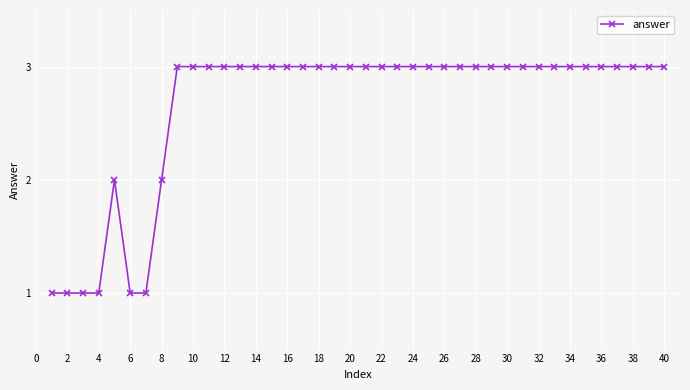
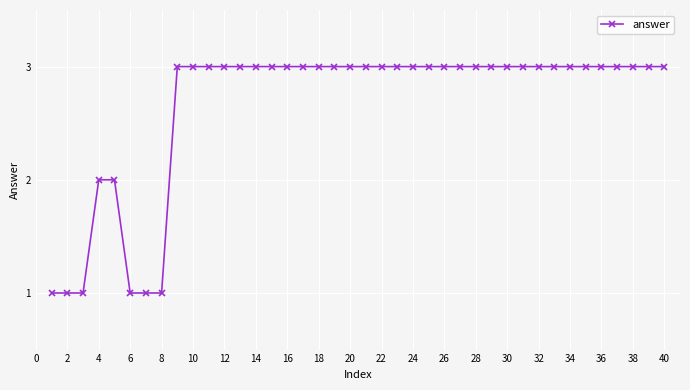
  {
    "2": 1,
-   "4": 1,
+   "4": 2,
    "6": 1,
-   "8": 2,
+   "8": 1,
    "10": 3,
    "12": 3,
    "14": 3,
    "16": 3,
    "18": 3,
    "20": 3,
    "22": 3,
    "24": 3,
    "26": 3,
    "28": 3,
    "30": 3,
    "32": 3,
    "34": 3,
    "36": 3,
    "38": 3,
    "40": 3
  }
